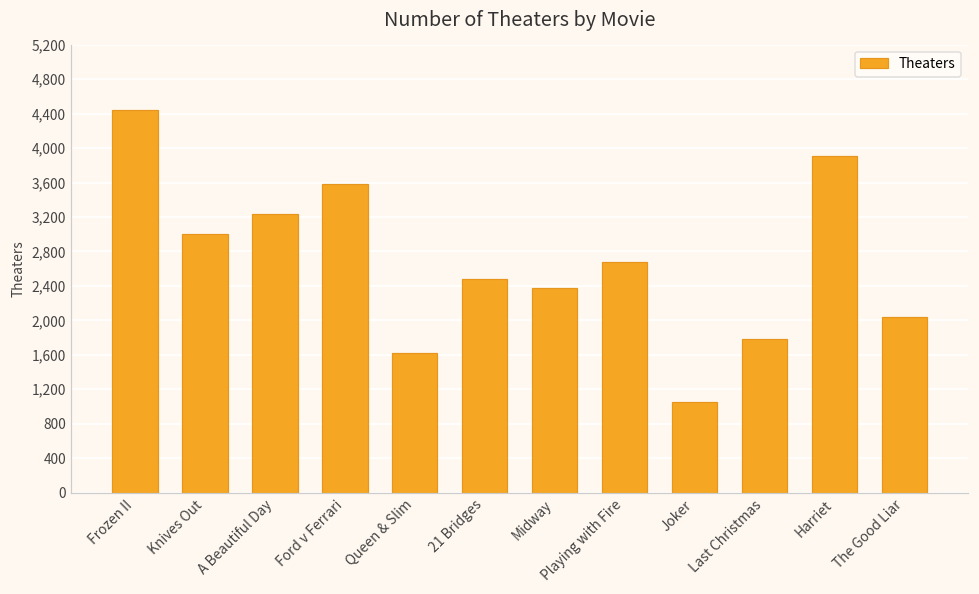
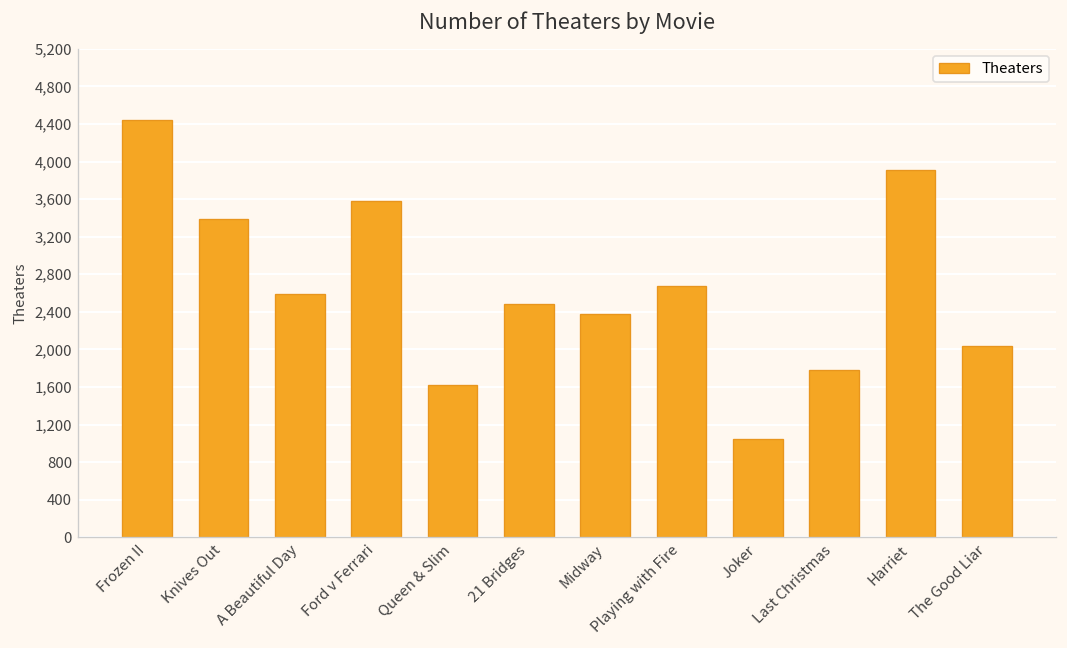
  {
    "Frozen II": "4,400",
-   "Knives Out": "3,000",
-   "A Beautiful Day": "3,200",
+   "Knives Out": "3,400",
+   "A Beautiful Day": "2,600",
    "Ford v Ferrari": "3,600",
    "Queen & Slim": "1,600",
    "21 Bridges": "2,500",
    "Midway": "2,400",
    "Playing with Fire": "2,700",
    "Joker": "1,000",
    "Last Christmas": "1,800",
    "Harriet": "3,900",
    "The Good Liar": "2,000"
  }
